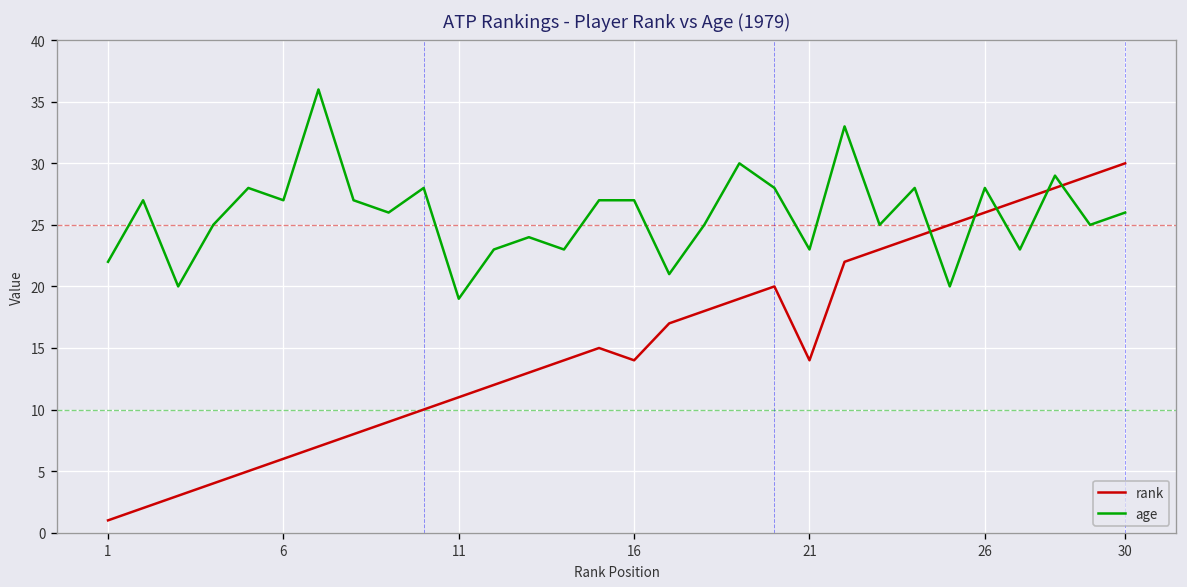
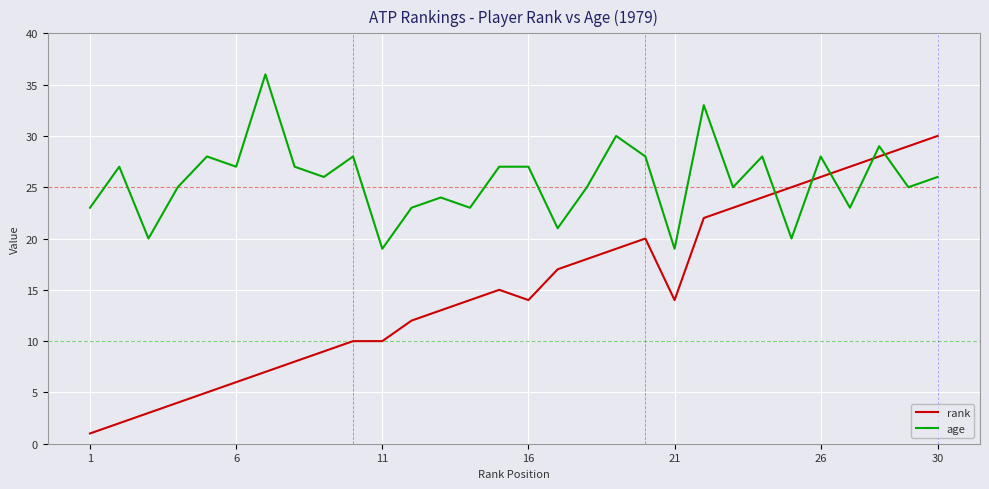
  {
    "rank": {
      "1": 1,
      "6": 6,
-     "11": 11,
+     "11": 10,
      "16": 14,
      "21": 14,
      "26": 26,
      "30": 30
    },
    "age": {
-     "1": 22,
+     "1": 23,
      "6": 27,
      "11": 19,
      "16": 27,
-     "21": 23,
+     "21": 19,
      "26": 28,
      "30": 26
    }
  }
